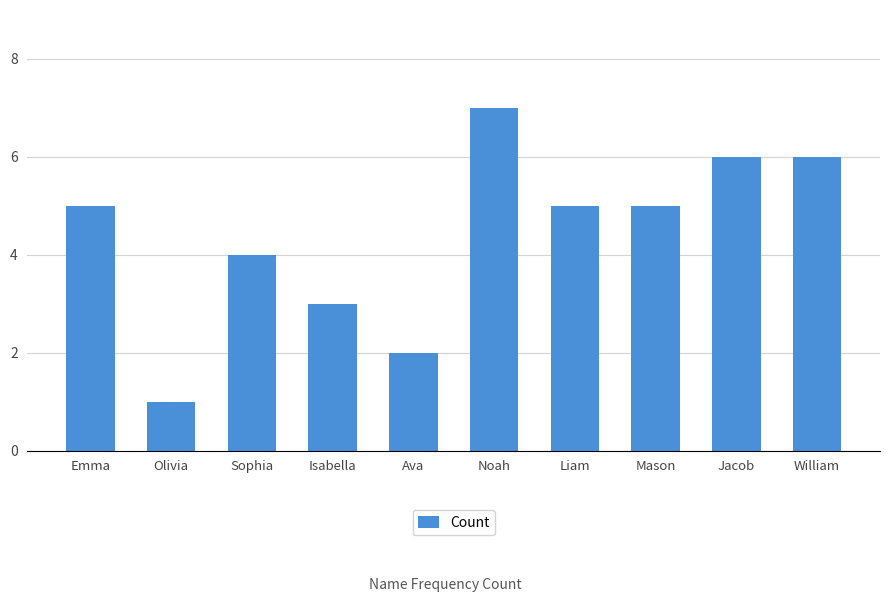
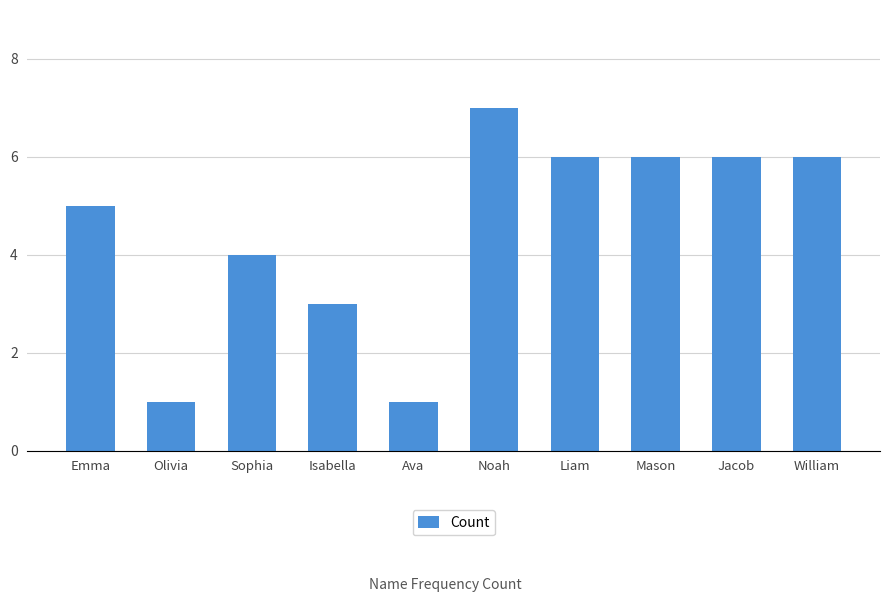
  {
    "Emma": 5,
    "Olivia": 1,
    "Sophia": 4,
    "Isabella": 3,
-   "Ava": 2,
+   "Ava": 1,
    "Noah": 7,
-   "Liam": 5,
-   "Mason": 5,
+   "Liam": 6,
+   "Mason": 6,
    "Jacob": 6,
    "William": 6
  }
